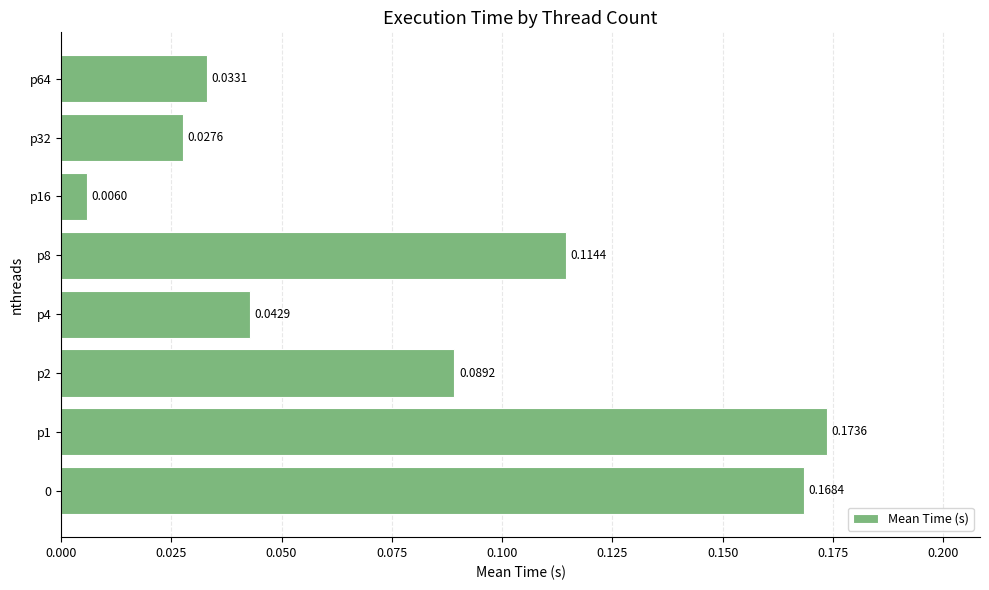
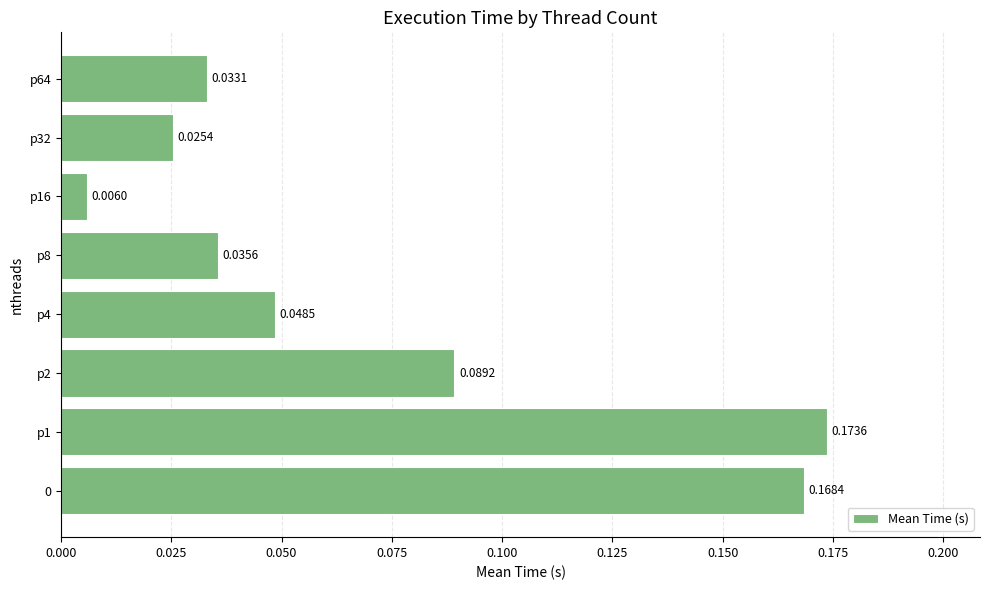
  {
    "p64": 0.0331,
-   "p32": 0.0276,
+   "p32": 0.0254,
    "p16": 0.0060,
-   "p8": 0.1144,
-   "p4": 0.0429,
+   "p8": 0.0356,
+   "p4": 0.0485,
    "p2": 0.0892,
    "p1": 0.1736,
    "0": 0.1684
  }
